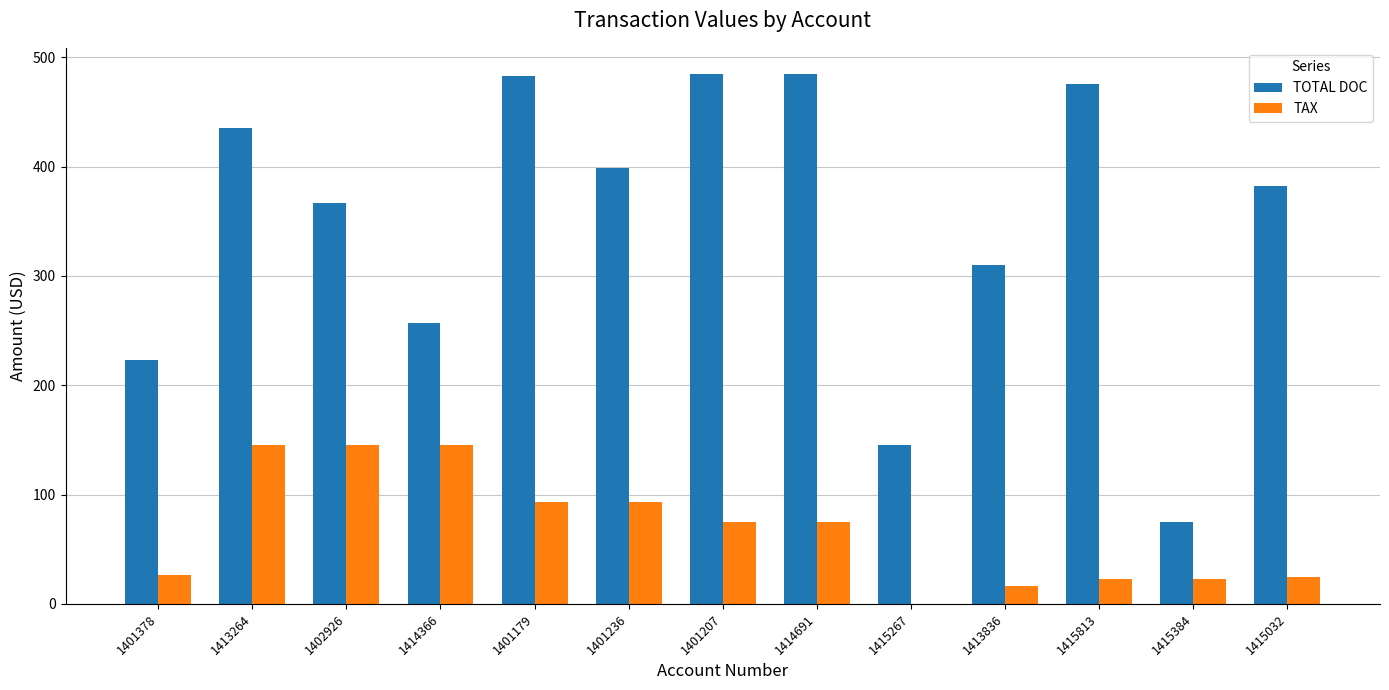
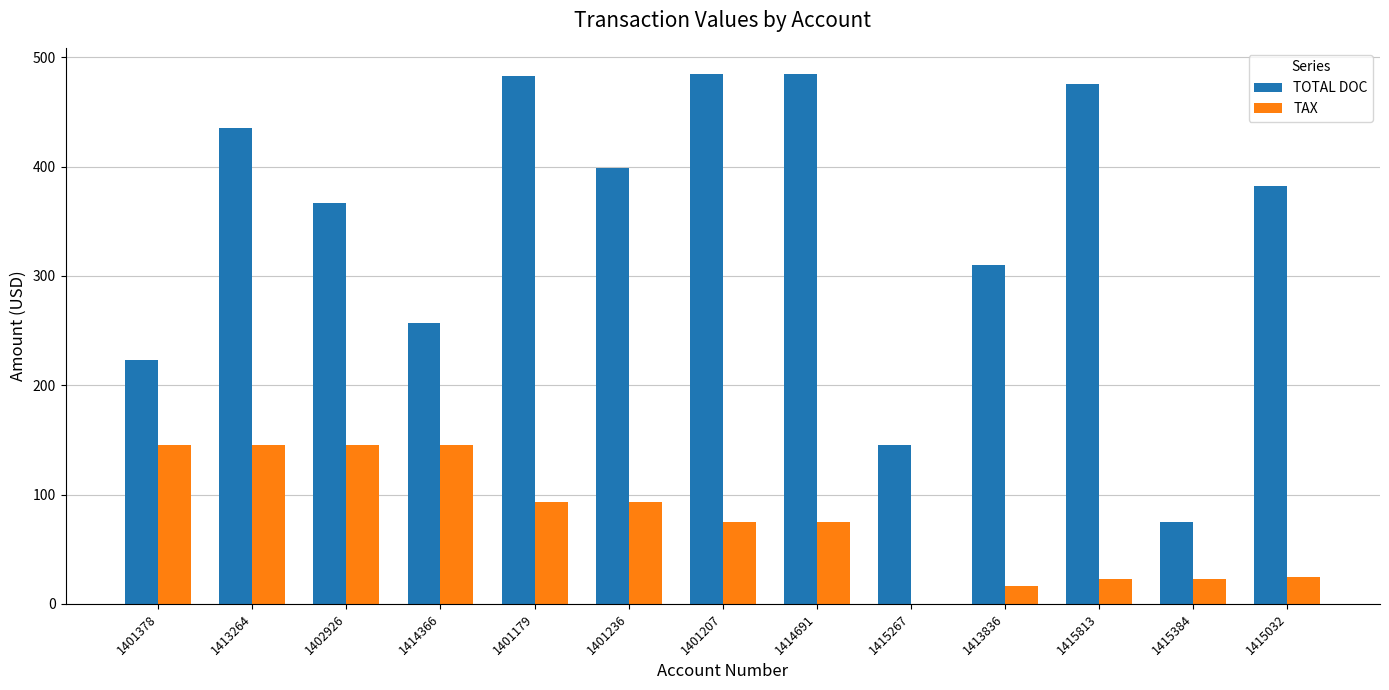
  {
    "TOTAL DOC": {
      "1401378": 223,
      "1413264": 435,
      "1402926": 367,
      "1414366": 257,
      "1401179": 483,
      "1401236": 399,
      "1401207": 485,
      "1414691": 485,
      "1415267": 146,
      "1413836": 310,
      "1415813": 476,
      "1415384": 75,
      "1415032": 382
    },
    "TAX": {
-     "1401378": 26,
+     "1401378": 146,
      "1413264": 146,
      "1402926": 146,
      "1414366": 146,
      "1401179": 93,
      "1401236": 93,
      "1401207": 75,
      "1414691": 75,
      "1415267": 0,
      "1413836": 17,
      "1415813": 22,
      "1415384": 22,
      "1415032": 25
    }
  }
